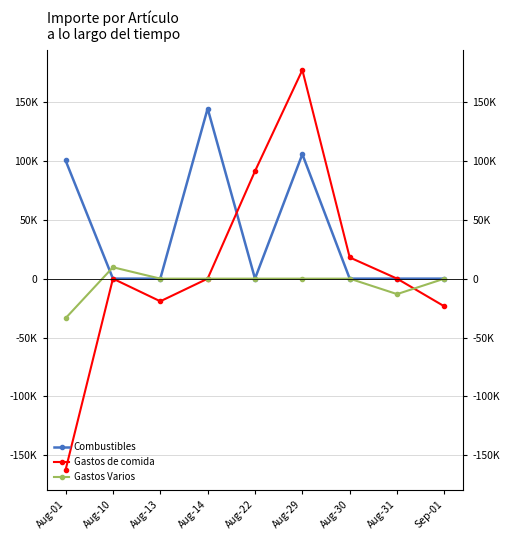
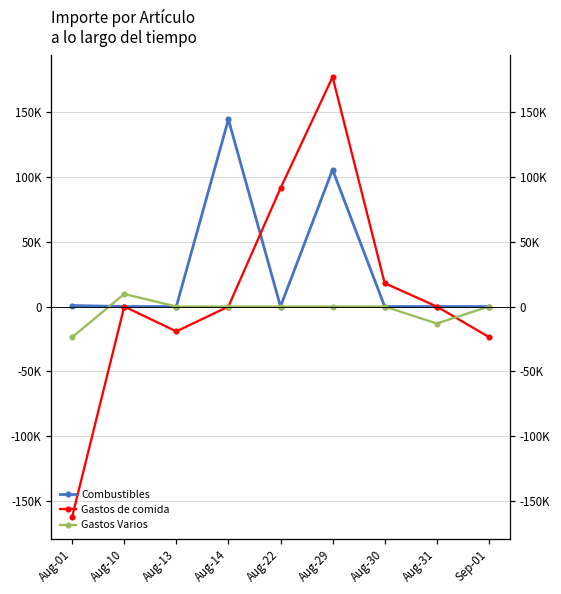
  {
    "Combustibles": {
-     "Aug-01": 100000,
+     "Aug-01": 1000,
      "Aug-14": 144000,
      "Aug-29": 106000
    },
    "Gastos de comida": {
      "Aug-01": -162000,
      "Aug-13": -19000,
      "Aug-22": 91000,
      "Aug-29": 177000,
      "Aug-30": 18000,
      "Sep-01": -24000
    },
    "Gastos Varios": {
-     "Aug-01": -34000,
+     "Aug-01": -24000,
      "Aug-10": 10000,
      "Aug-29": 0,
      "Aug-31": -13000
    }
  }
